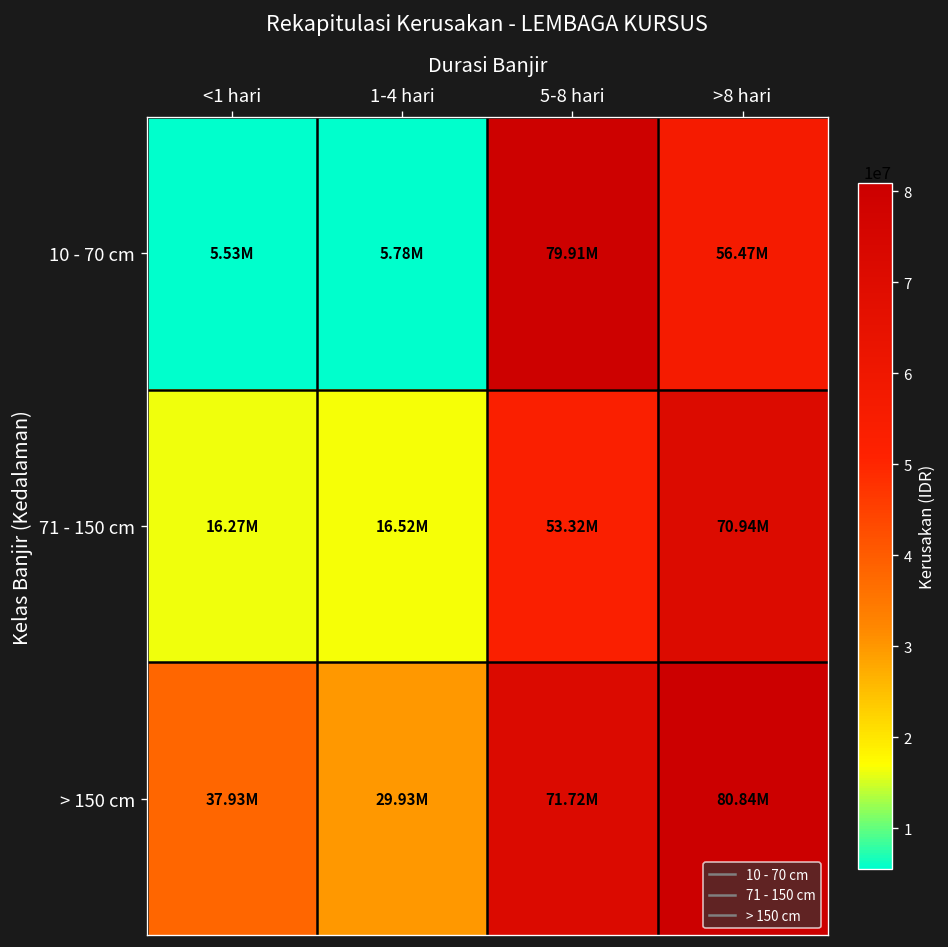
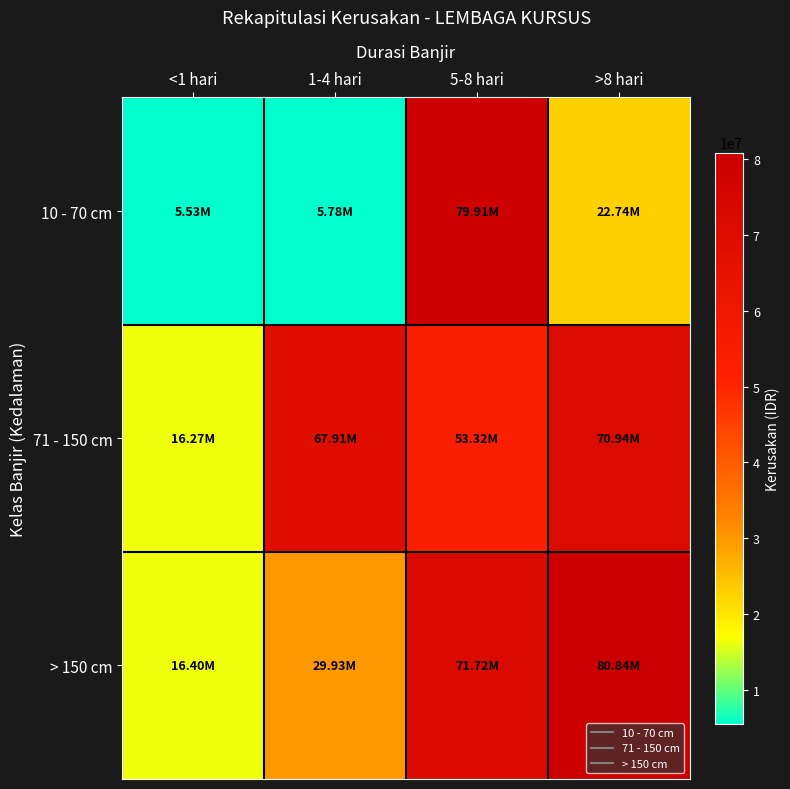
  {
    "10 - 70 cm": {
      "<1 hari": "5.53M",
      "1-4 hari": "5.78M",
      "5-8 hari": "79.91M",
-     ">8 hari": "56.47M"
+     ">8 hari": "22.74M"
    },
    "71 - 150 cm": {
      "<1 hari": "16.27M",
-     "1-4 hari": "16.52M",
+     "1-4 hari": "67.91M",
      "5-8 hari": "53.32M",
      ">8 hari": "70.94M"
    },
    "> 150 cm": {
-     "<1 hari": "37.93M",
+     "<1 hari": "16.40M",
      "1-4 hari": "29.93M",
      "5-8 hari": "71.72M",
      ">8 hari": "80.84M"
    }
  }
